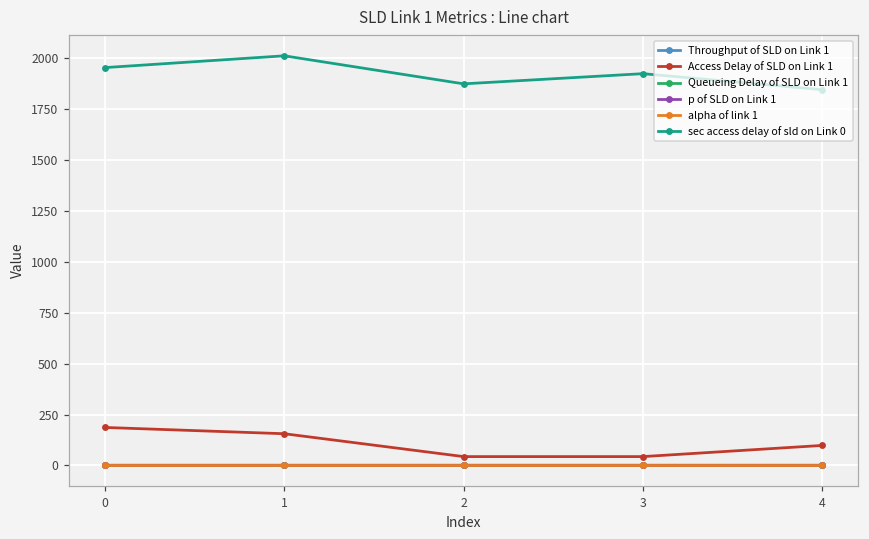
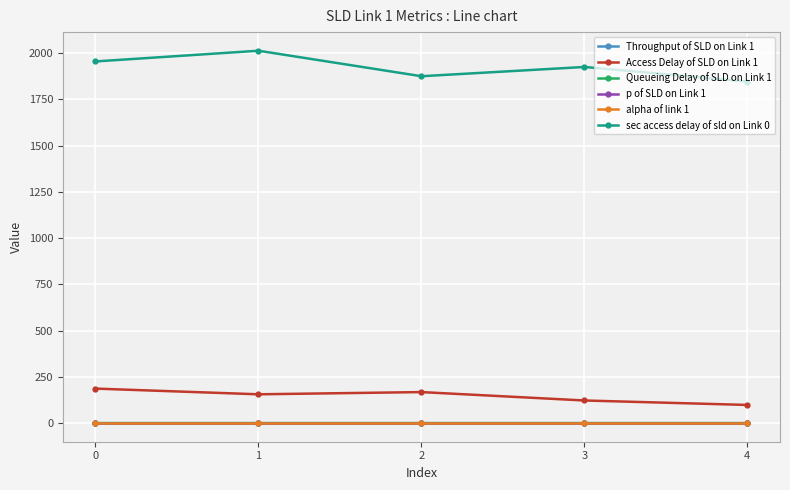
  {
    "alpha of link 1": {
      "0": 0,
      "1": 0,
      "2": 0,
      "3": 0,
      "4": 0
    },
    "Access Delay of SLD on Link 1": {
      "0": 190,
      "1": 160,
-     "2": 40,
-     "3": 40,
+     "2": 170,
+     "3": 120,
      "4": 100
    },
    "sec access delay of sld on Link 0": {
      "0": 1950,
      "1": 2010,
      "2": 1870,
      "3": 1920
    }
  }
